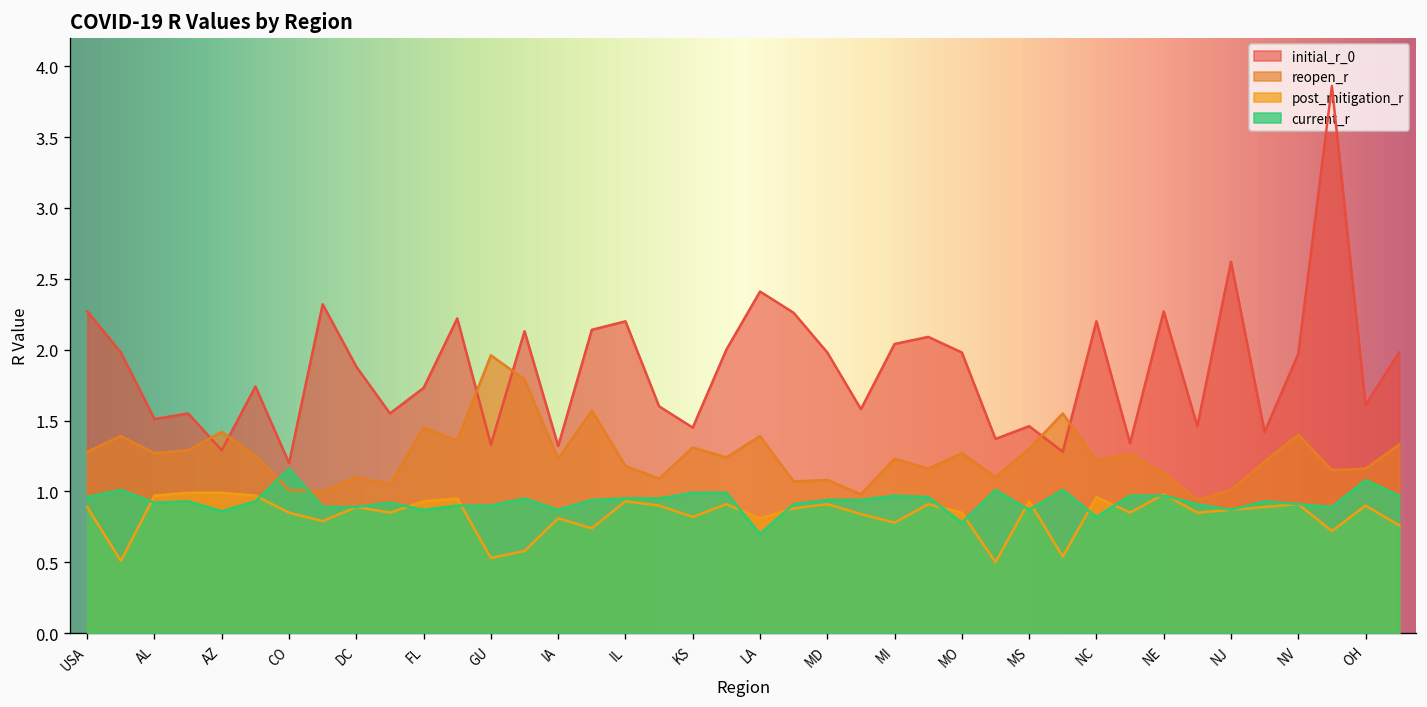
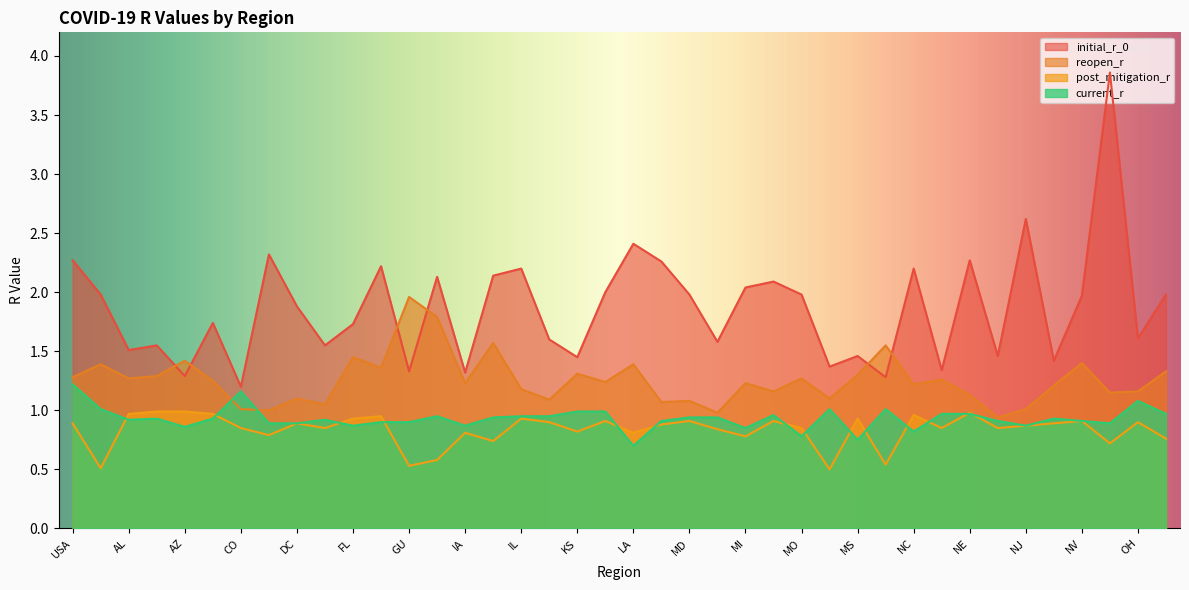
  {
    "current_r": {
-     "USA": 0.96,
+     "USA": 1.22,
      "AL": 0.92,
      "AZ": 0.86,
      "CO": 1.16,
      "FL": 0.87,
      "GU": 0.90,
      "IA": 0.87,
      "KS": 0.99,
      "LA": 0.70,
      "MD": 0.94,
-     "MI": 0.97,
+     "MI": 0.85,
      "MO": 0.78,
-     "MS": 0.87,
+     "MS": 0.75,
      "NC": 0.82,
      "OH": 1.08
    }
  }
